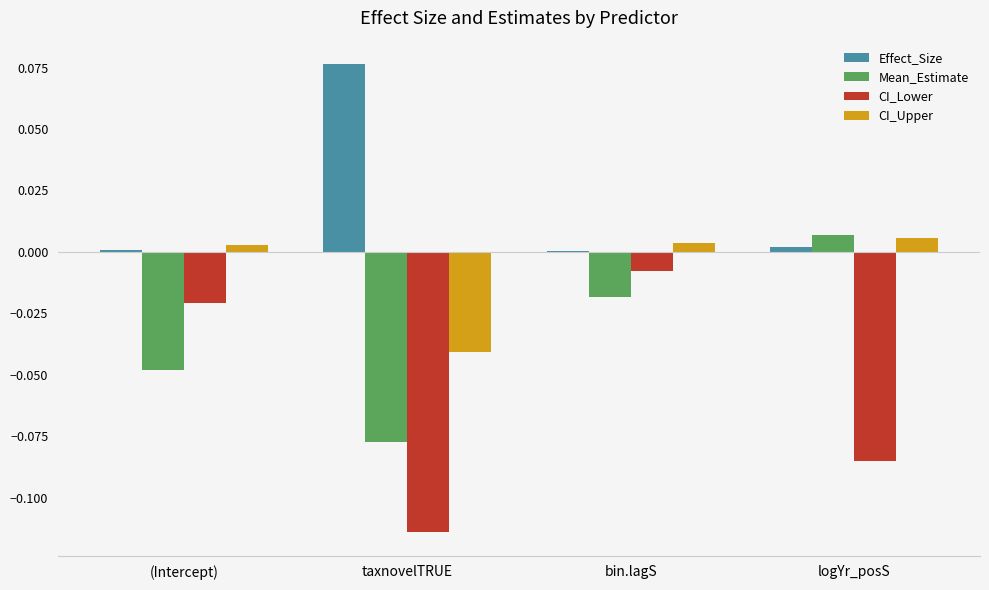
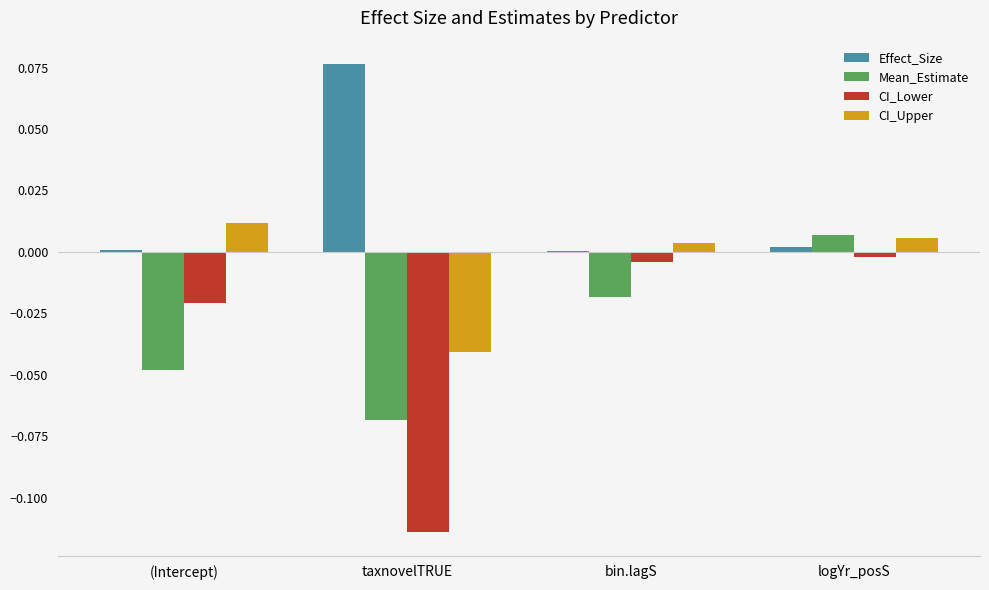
  {
    "Effect_Size": {
      "taxnovelTRUE": 0.076,
      "logYr_posS": 0.002
    },
    "Mean_Estimate": {
      "(Intercept)": -0.048,
-     "taxnovelTRUE": -0.077,
+     "taxnovelTRUE": -0.068,
      "bin.lagS": -0.019,
      "logYr_posS": 0.007
    },
    "CI_Lower": {
      "(Intercept)": -0.021,
      "taxnovelTRUE": -0.114,
-     "bin.lagS": -0.008,
-     "logYr_posS": -0.085
+     "bin.lagS": -0.004,
+     "logYr_posS": -0.002
    },
    "CI_Upper": {
-     "(Intercept)": 0.003,
+     "(Intercept)": 0.012,
      "taxnovelTRUE": -0.041,
      "bin.lagS": 0.004,
      "logYr_posS": 0.006
    }
  }
